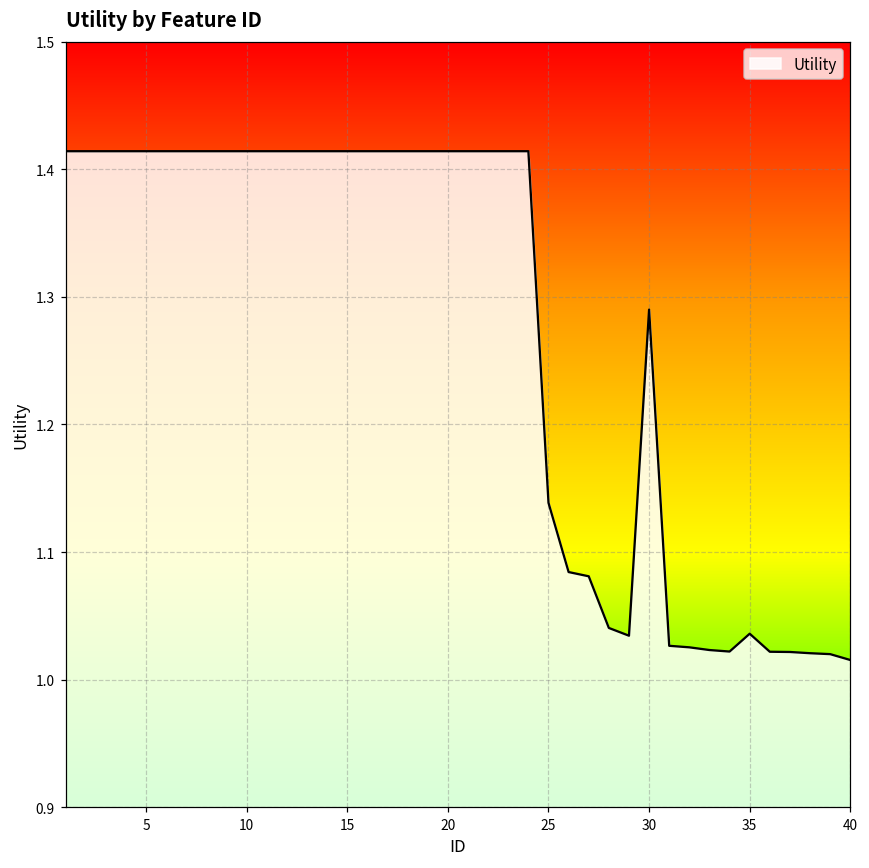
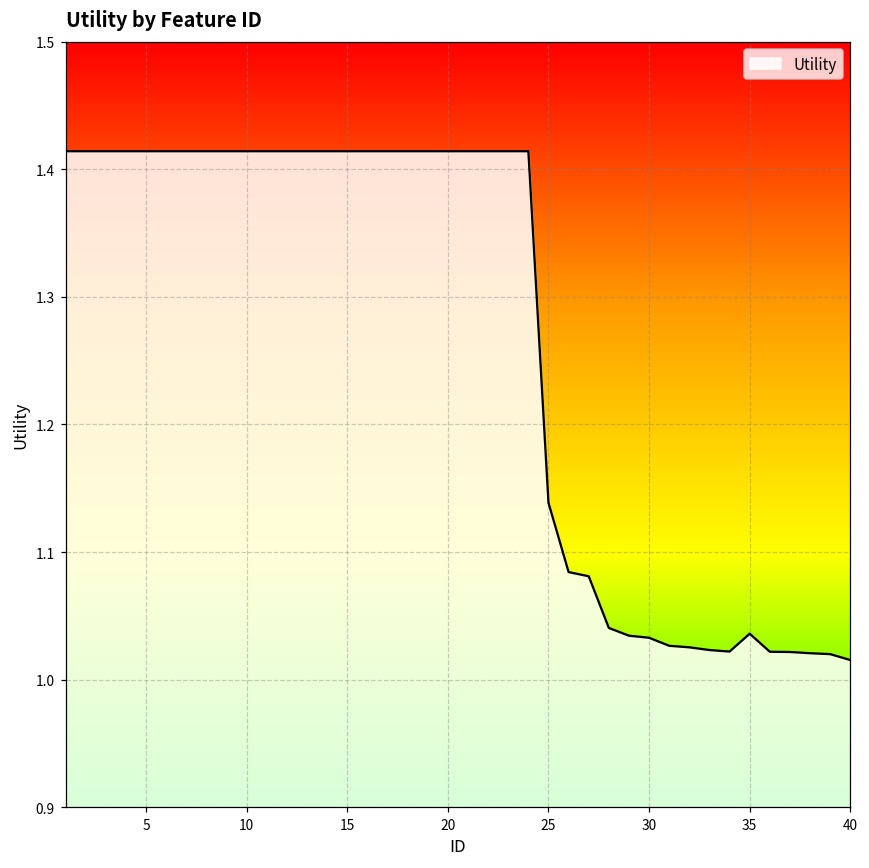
  {
    "5": 1.414,
    "10": 1.414,
    "15": 1.414,
    "20": 1.414,
    "25": 1.139,
-   "30": 1.290,
+   "30": 1.033,
    "35": 1.036,
    "40": 1.015
  }
